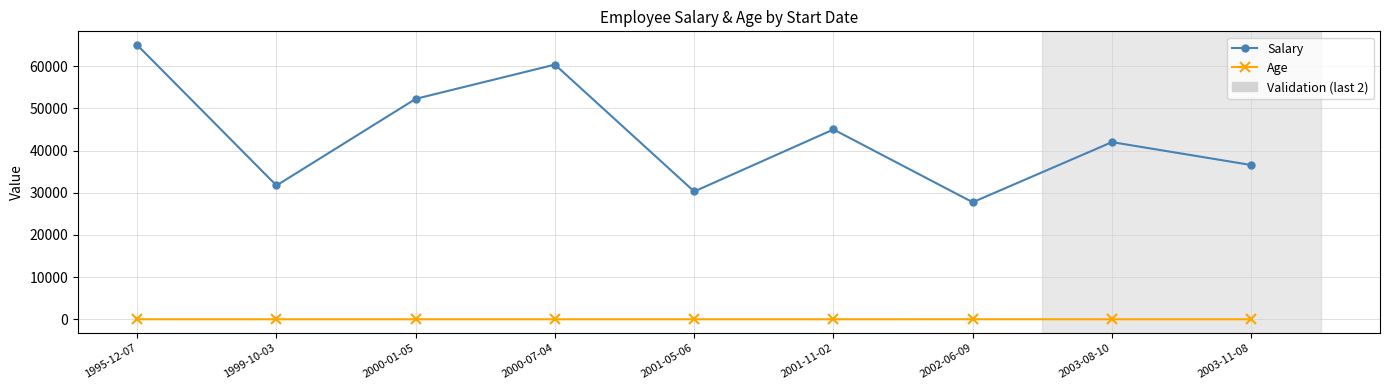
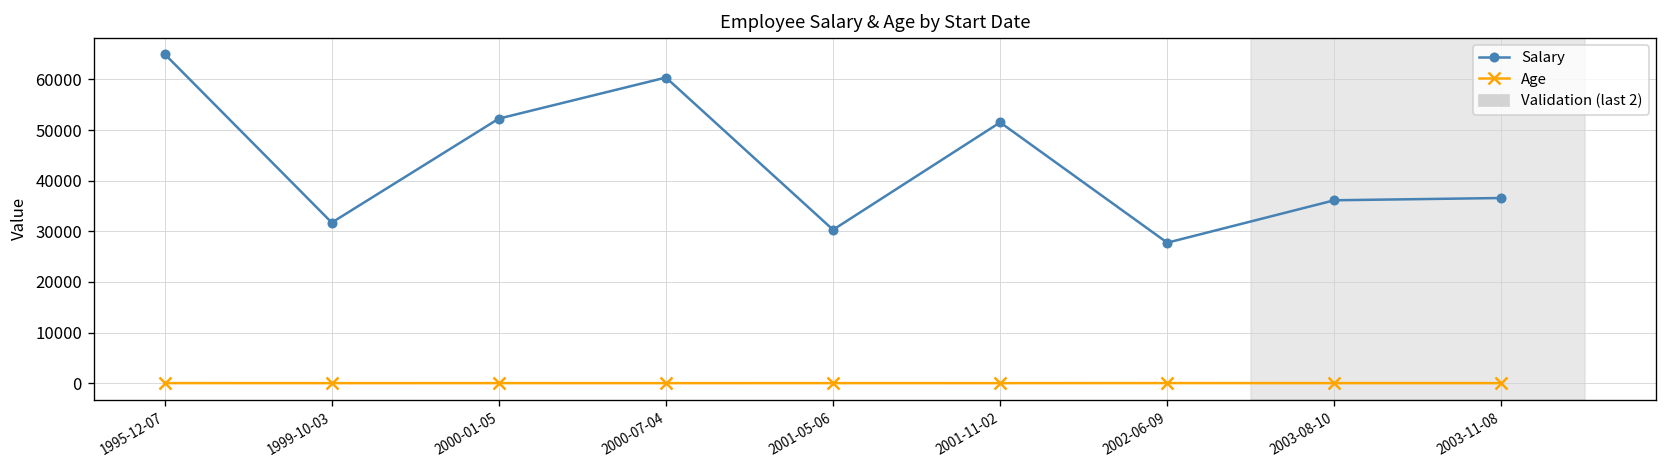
  {
    "Salary": {
      "1995-12-07": 65000,
      "1999-10-03": 32000,
      "2000-01-05": 52000,
      "2000-07-04": 60000,
      "2001-05-06": 30000,
-     "2001-11-02": 45000,
+     "2001-11-02": 52000,
      "2002-06-09": 28000,
-     "2003-08-10": 42000,
+     "2003-08-10": 36000,
      "2003-11-08": 37000
    },
    "Age": {
      "1995-12-07": 0,
      "1999-10-03": 0,
      "2000-01-05": 0,
      "2000-07-04": 0,
      "2001-05-06": 0,
      "2001-11-02": 0,
      "2002-06-09": 0,
      "2003-08-10": 0,
      "2003-11-08": 0
    }
  }
